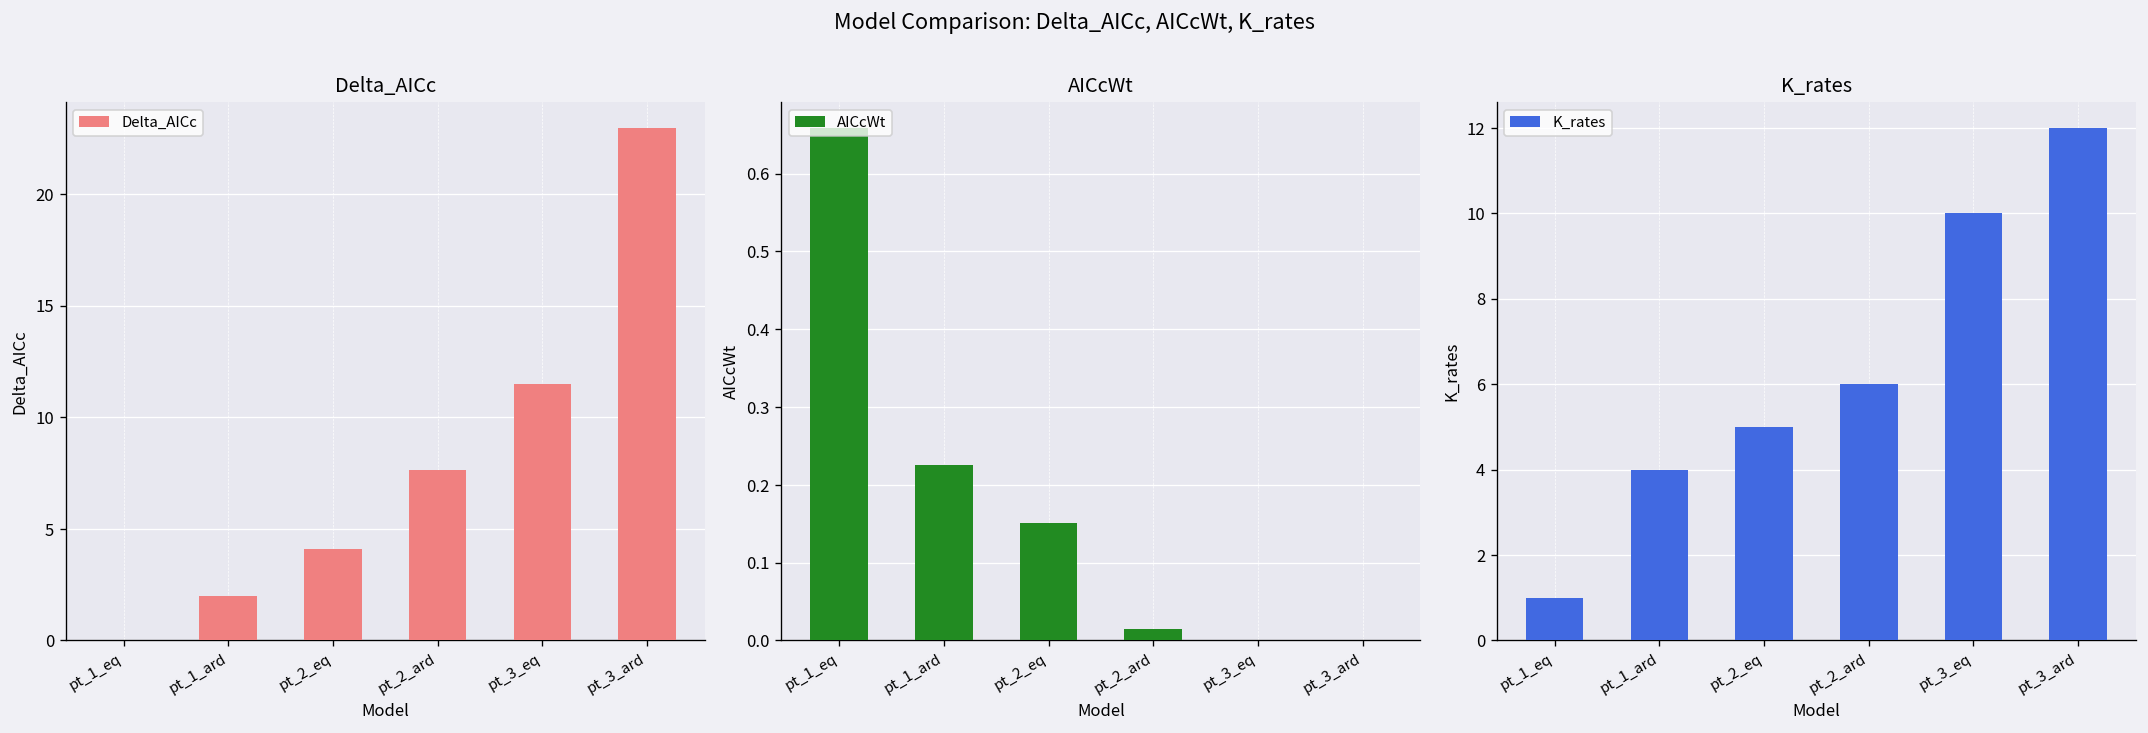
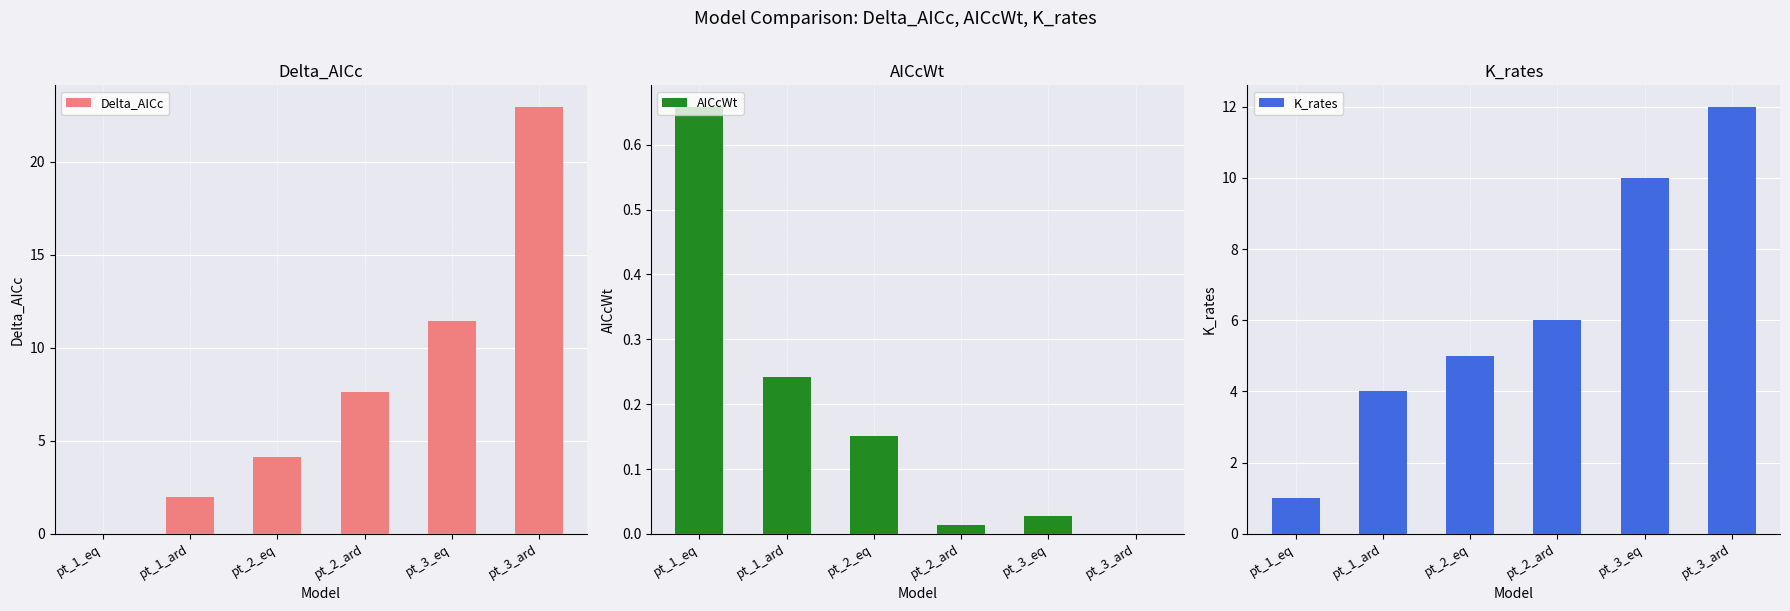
  {
    "Delta_AICc": {
      "pt_1_eq": 0.0,
      "pt_1_ard": 2.0,
      "pt_2_eq": 4.1,
      "pt_2_ard": 7.6,
      "pt_3_eq": 11.5,
      "pt_3_ard": 23.0
    },
    "AICcWt": {
-     "pt_1_ard": 0.23,
+     "pt_1_ard": 0.24,
      "pt_2_eq": 0.15,
      "pt_2_ard": 0.01,
-     "pt_3_eq": 0.00
+     "pt_3_eq": 0.03
    },
    "K_rates": {
      "pt_1_eq": 1.0,
      "pt_1_ard": 4.0,
      "pt_2_eq": 5.0,
      "pt_2_ard": 6.0,
      "pt_3_eq": 10.0,
      "pt_3_ard": 12.0
    }
  }
